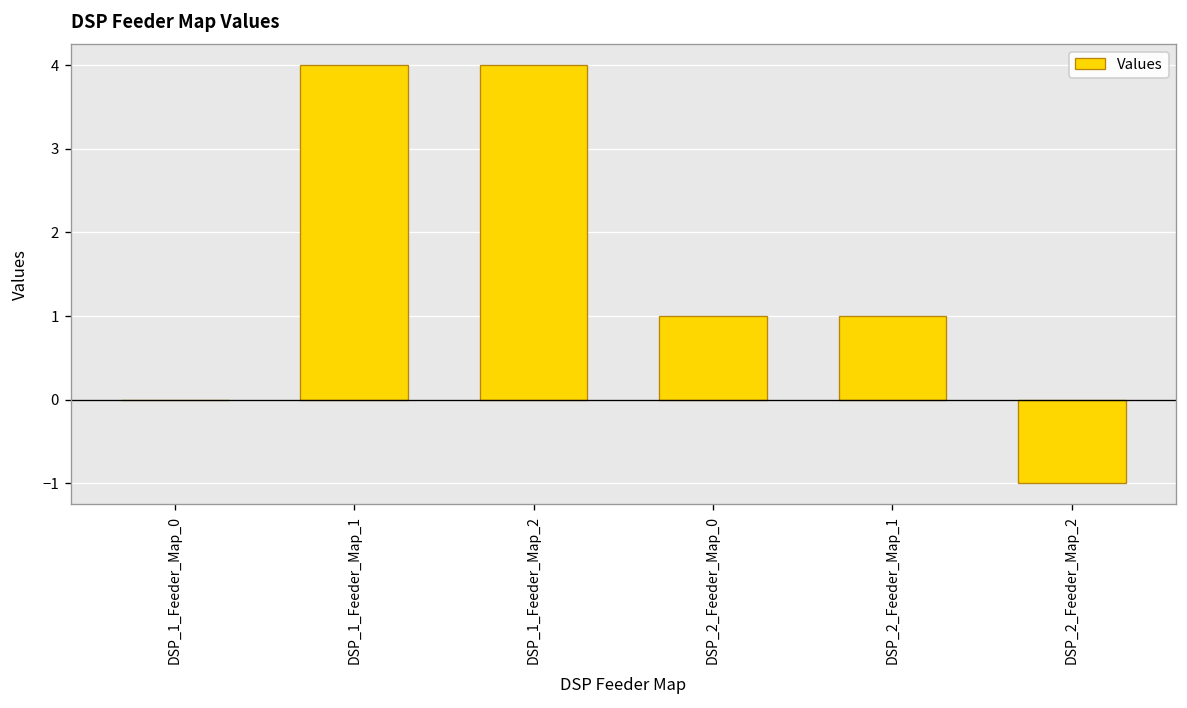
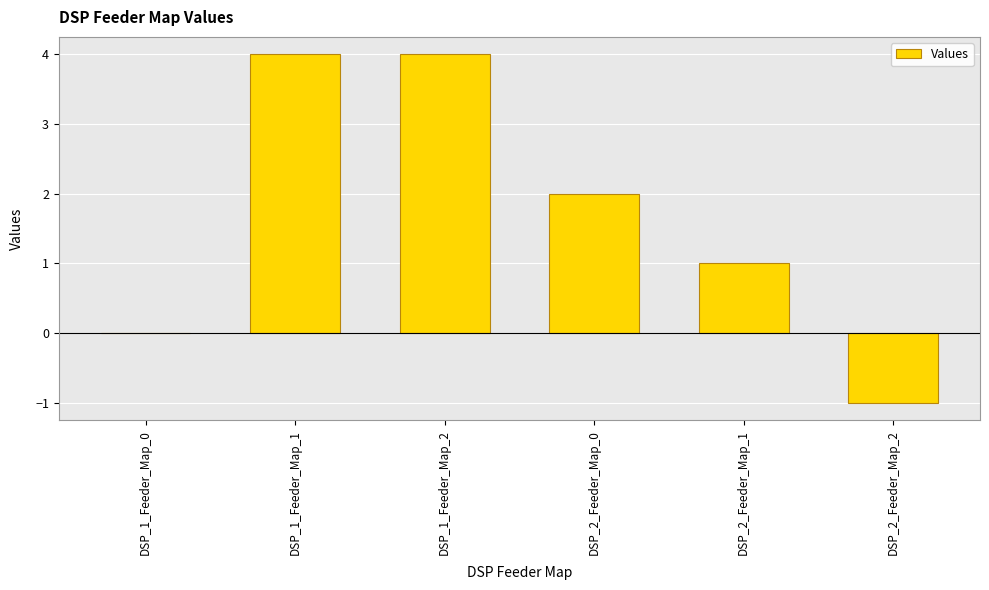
  {
    "DSP_1_Feeder_Map_0": 0,
    "DSP_1_Feeder_Map_1": 4,
    "DSP_1_Feeder_Map_2": 4,
-   "DSP_2_Feeder_Map_0": 1,
+   "DSP_2_Feeder_Map_0": 2,
    "DSP_2_Feeder_Map_1": 1,
    "DSP_2_Feeder_Map_2": -1
  }
